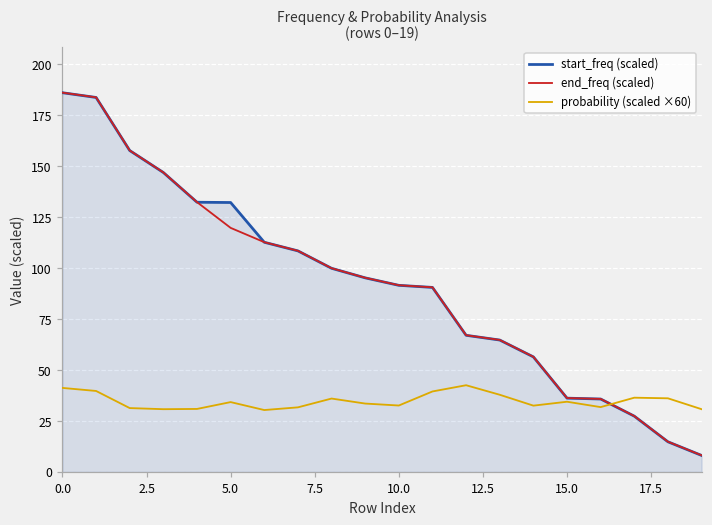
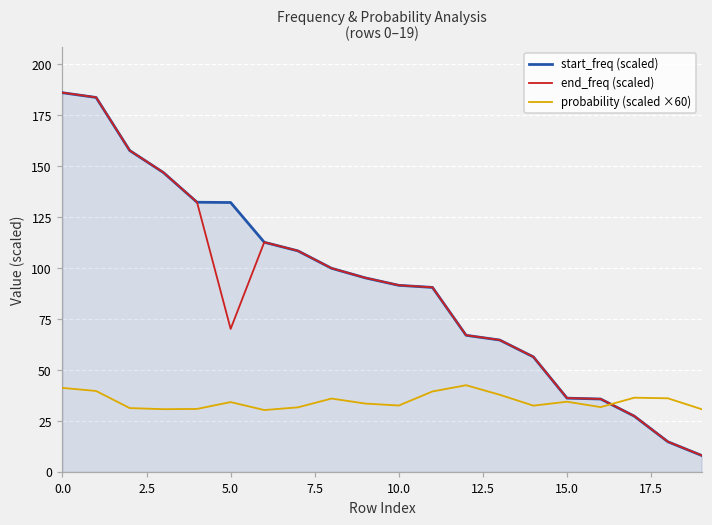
  {
    "start_freq (scaled)": {
      "5.0": 132
    },
    "end_freq (scaled)": {
-     "5.0": 120
+     "5.0": 70
    },
    "probability (scaled ×60)": {
      "0.0": 41,
      "5.0": 34,
      "10.0": 33,
      "15.0": 34
    }
  }
